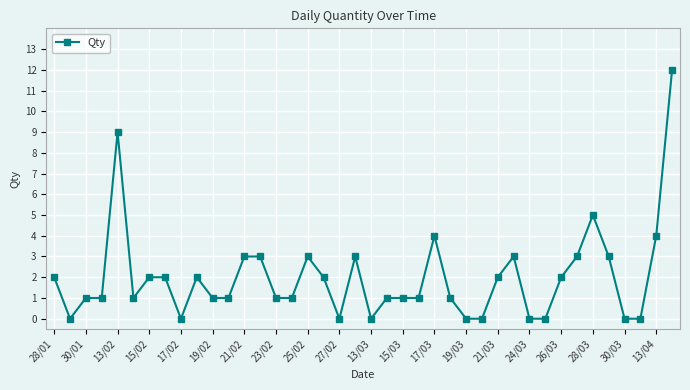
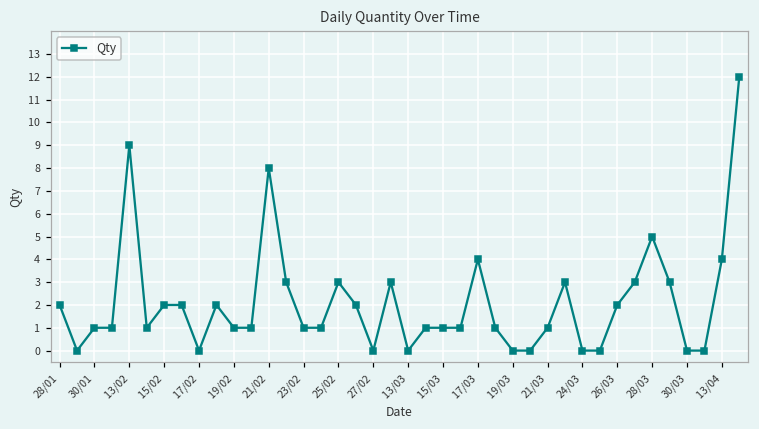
  {
    "28/01": 2,
    "30/01": 1,
    "13/02": 9,
    "15/02": 2,
    "17/02": 0,
    "19/02": 1,
-   "21/02": 3,
+   "21/02": 8,
    "23/02": 1,
    "25/02": 3,
    "27/02": 0,
    "13/03": 0,
    "15/03": 1,
    "17/03": 4,
    "19/03": 0,
-   "21/03": 2,
+   "21/03": 1,
    "24/03": 0,
    "26/03": 2,
    "28/03": 5,
    "30/03": 0,
    "13/04": 4
  }
